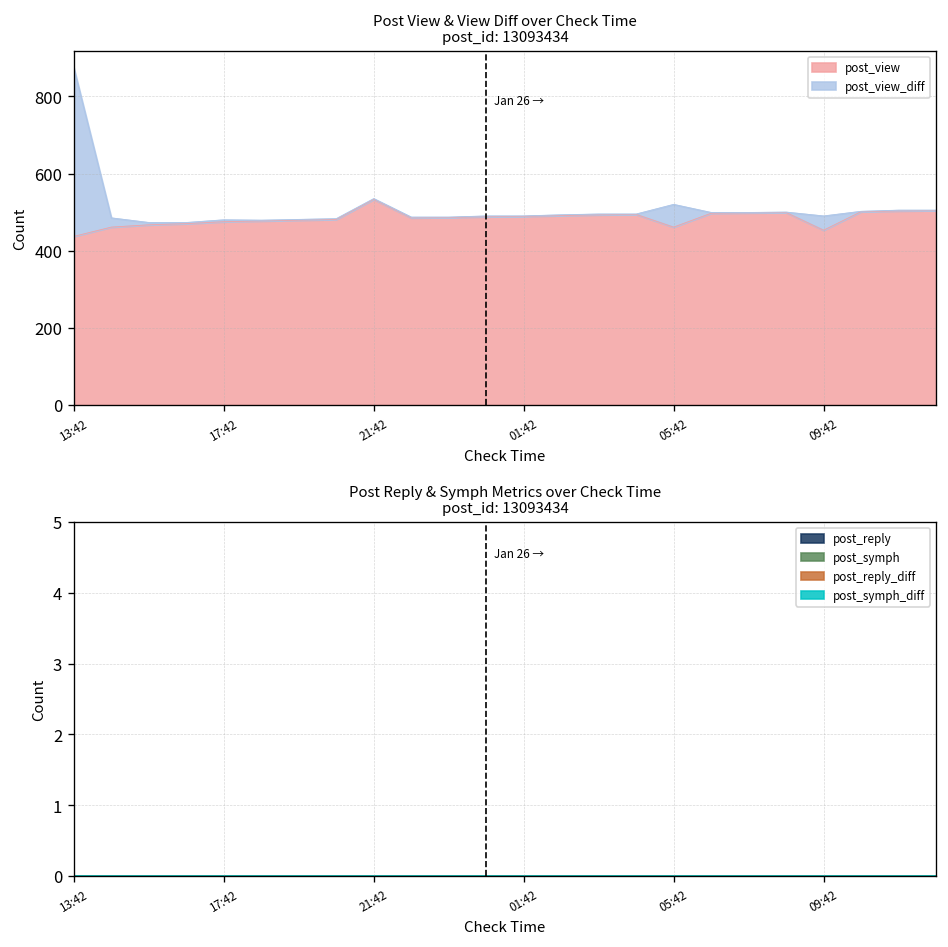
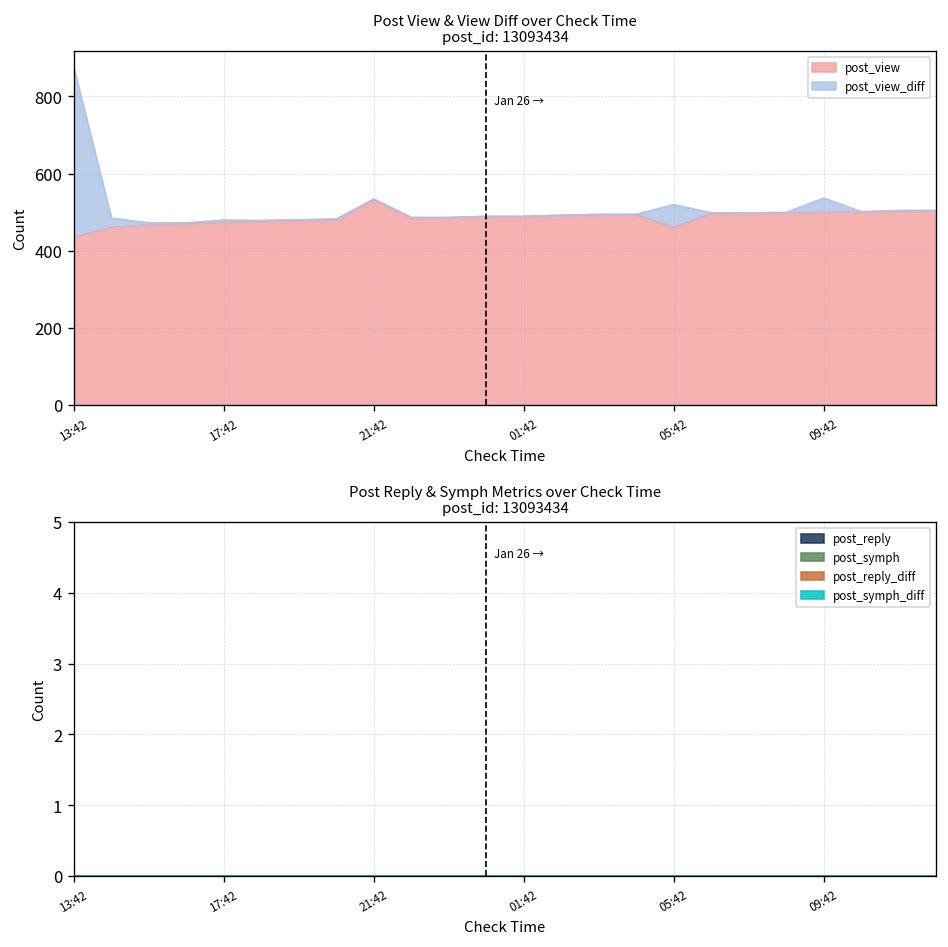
  {
    "Post View & View Diff over Check Time post_id: 13093434": {
      "post_view": {
        "13:42": 440,
        "05:42": 460,
-       "09:42": 450
+       "09:42": 500
      },
      "post_view_diff": {
        "13:42": 440,
        "05:42": 60,
        "09:42": 40
      }
    },
    "Post Reply & Symph Metrics over Check Time post_id: 13093434": {
      "13:42": 0.0,
      "17:42": 0.0,
      "21:42": 0.0,
      "01:42": 0.0,
      "05:42": 0.0,
      "09:42": 0.0
    }
  }
